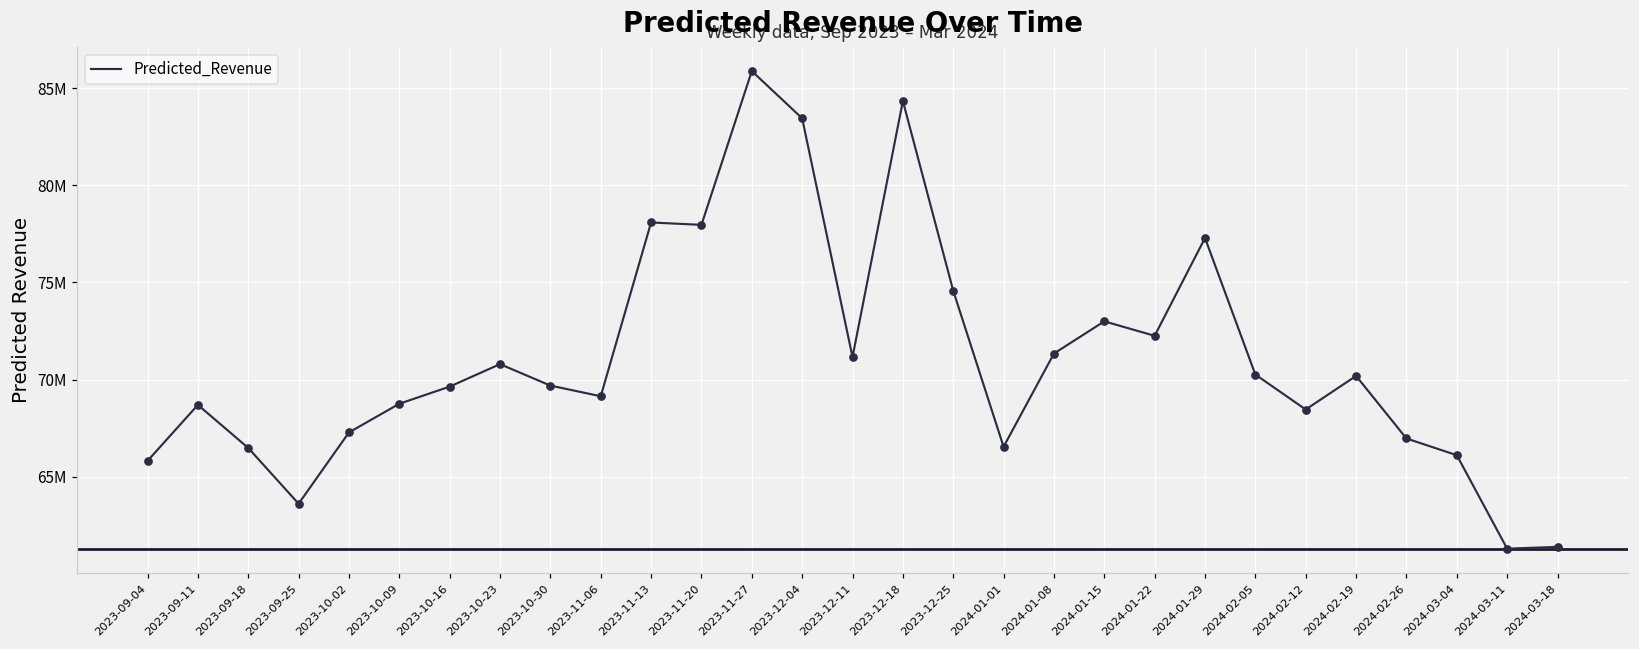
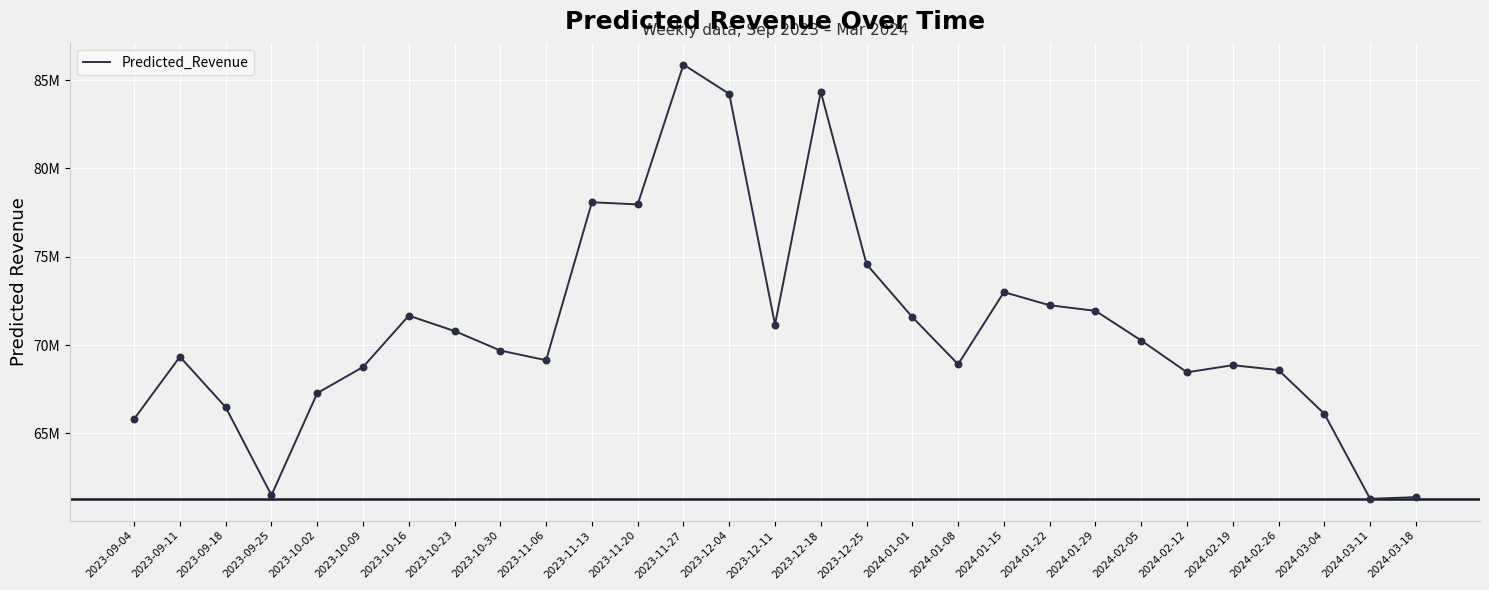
  {
    "2023-09-04": 65800000,
-   "2023-09-11": 68700000,
+   "2023-09-11": 69300000,
    "2023-09-18": 66500000,
-   "2023-09-25": 63600000,
+   "2023-09-25": 61500000,
    "2023-10-02": 67300000,
    "2023-10-09": 68800000,
-   "2023-10-16": 69600000,
+   "2023-10-16": 71700000,
    "2023-10-23": 70800000,
    "2023-10-30": 69700000,
    "2023-11-06": 69100000,
    "2023-11-13": 78100000,
    "2023-11-20": 78000000,
    "2023-11-27": 85900000,
-   "2023-12-04": 83400000,
+   "2023-12-04": 84200000,
    "2023-12-11": 71200000,
    "2023-12-18": 84300000,
    "2023-12-25": 74600000,
-   "2024-01-01": 66500000,
-   "2024-01-08": 71300000,
+   "2024-01-01": 71600000,
+   "2024-01-08": 68900000,
    "2024-01-15": 73000000,
    "2024-01-22": 72300000,
-   "2024-01-29": 77300000,
+   "2024-01-29": 71900000,
    "2024-02-05": 70300000,
    "2024-02-12": 68500000,
-   "2024-02-19": 70200000,
-   "2024-02-26": 67000000,
+   "2024-02-19": 68900000,
+   "2024-02-26": 68600000,
    "2024-03-04": 66100000,
    "2024-03-11": 61300000,
    "2024-03-18": 61400000
  }
